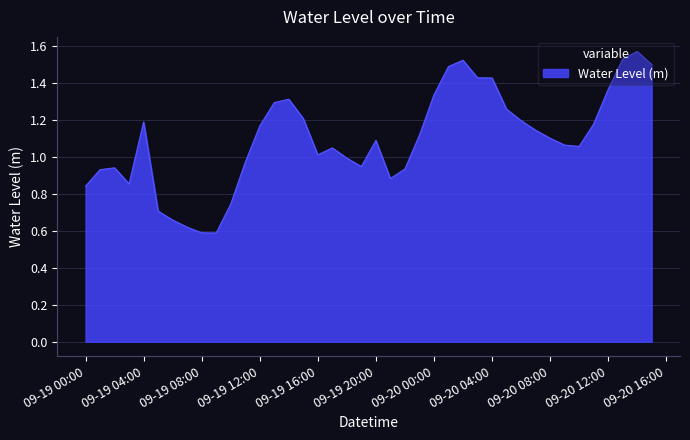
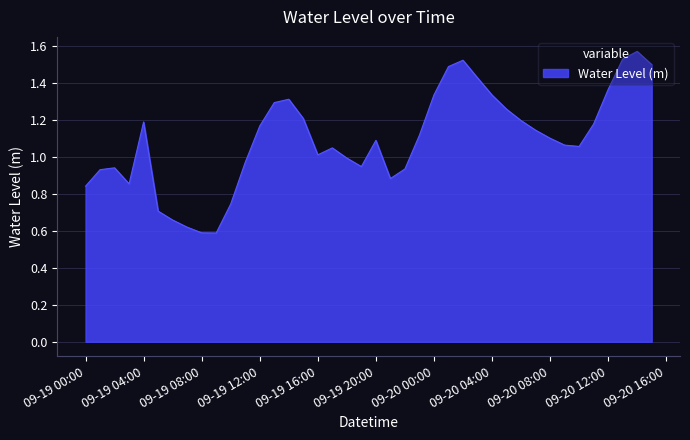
  {
    "09-19 00:00": 0.84,
    "09-19 04:00": 1.19,
    "09-19 08:00": 0.59,
    "09-19 12:00": 1.17,
    "09-19 16:00": 1.01,
    "09-19 20:00": 1.09,
    "09-20 00:00": 1.33,
-   "09-20 04:00": 1.43,
+   "09-20 04:00": 1.33,
    "09-20 08:00": 1.10,
    "09-20 12:00": 1.36
  }
